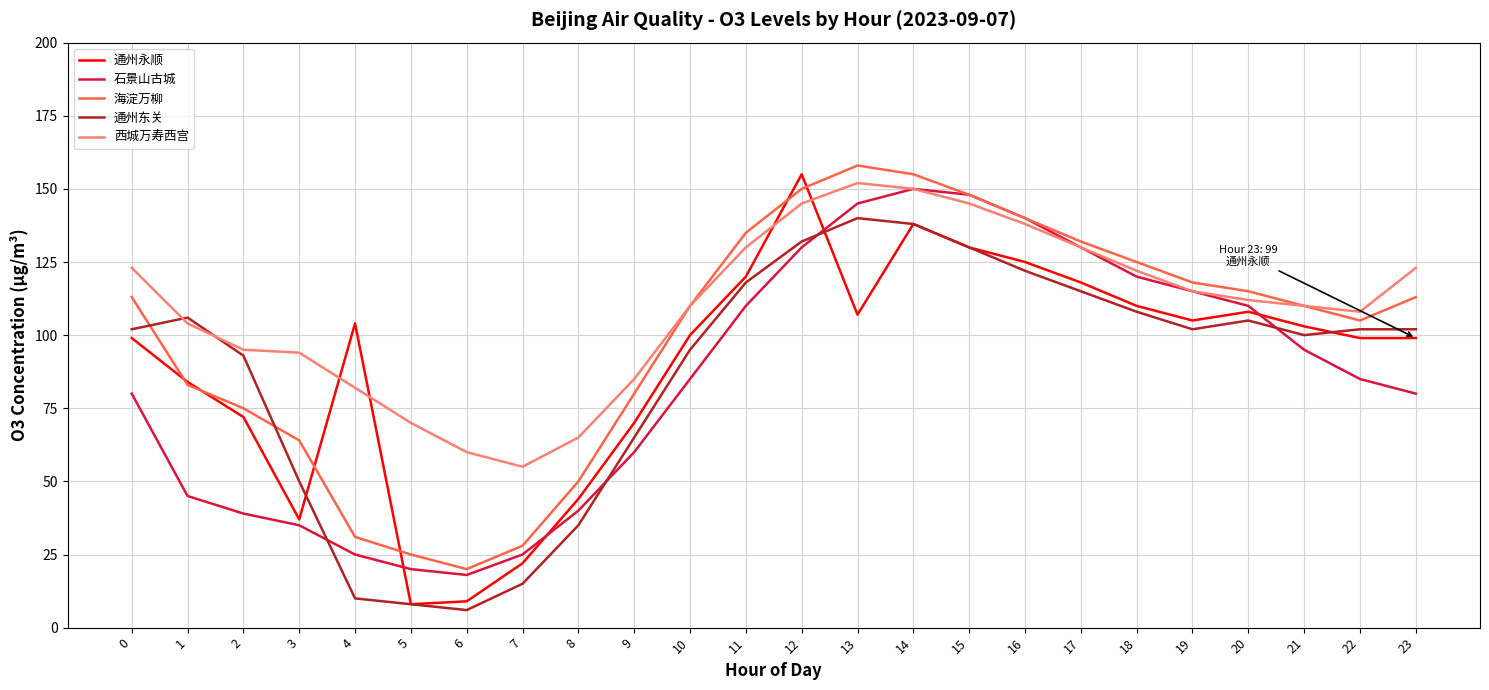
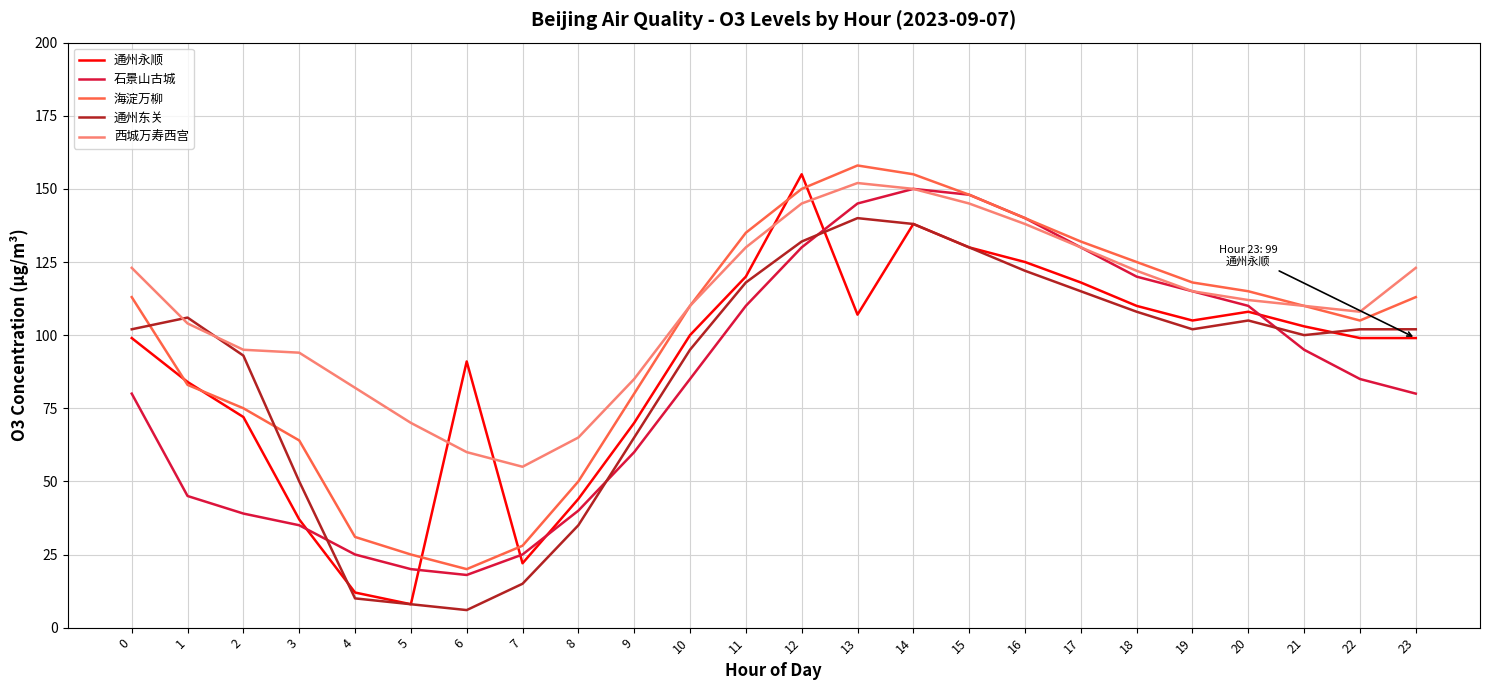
  {
    "通州永顺": {
      "0": 99,
      "1": 84,
      "2": 72,
      "3": 37,
-     "4": 104,
-     "6": 9,
+     "4": 12,
+     "6": 91,
      "7": 22,
      "8": 44,
      "9": 70,
      "10": 100,
      "11": 120,
      "12": 155,
      "13": 107,
      "16": 125,
      "17": 118,
      "18": 110,
      "19": 105,
      "22": 99,
      "23": 99
    }
  }
